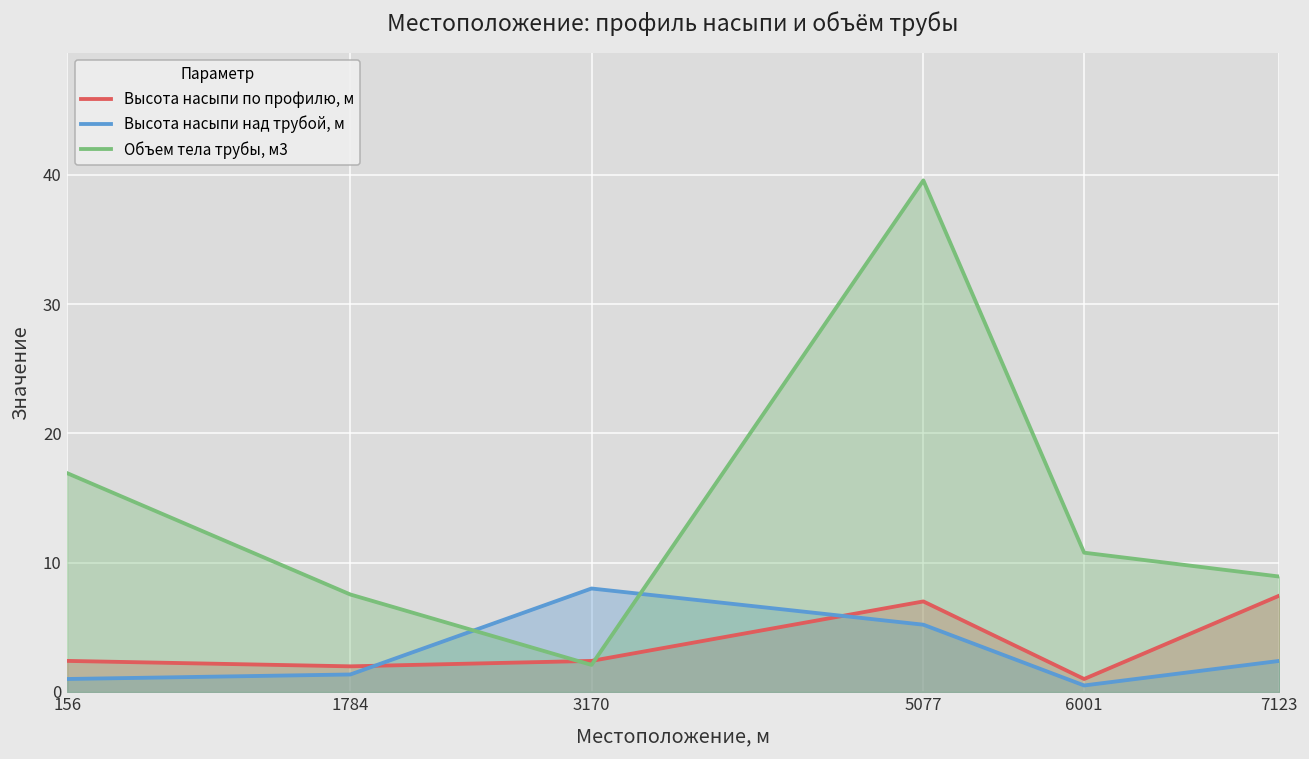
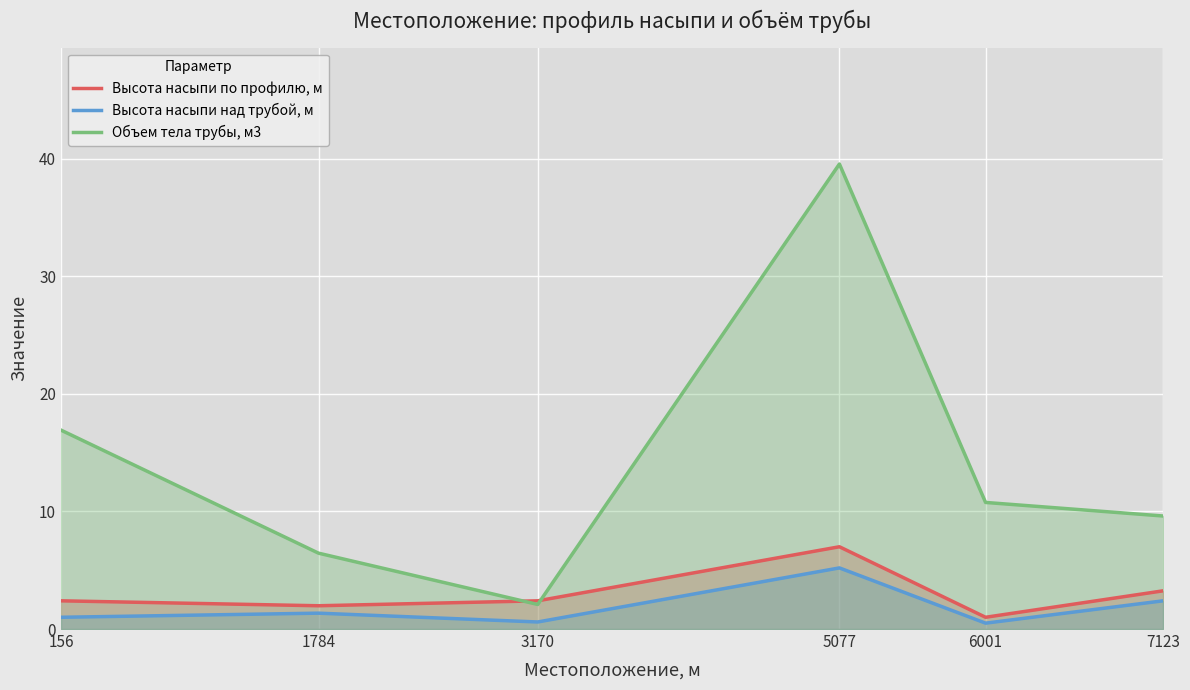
  {
    "Высота насыпи по профилю, м": {
      "156": 2.4,
      "1784": 2.0,
      "3170": 2.4,
      "5077": 7.0,
      "6001": 1.0,
-     "7123": 7.5
+     "7123": 3.3
    },
    "Высота насыпи над трубой, м": {
      "156": 1.0,
      "1784": 1.4,
-     "3170": 8.0,
+     "3170": 0.6,
      "5077": 5.2,
      "6001": 0.5,
      "7123": 2.4
    },
    "Объем тела трубы, м3": {
      "156": 16.9,
-     "1784": 7.5,
+     "1784": 6.5,
      "3170": 2.1,
      "5077": 39.6,
      "6001": 10.8,
-     "7123": 8.9
+     "7123": 9.6
    }
  }
